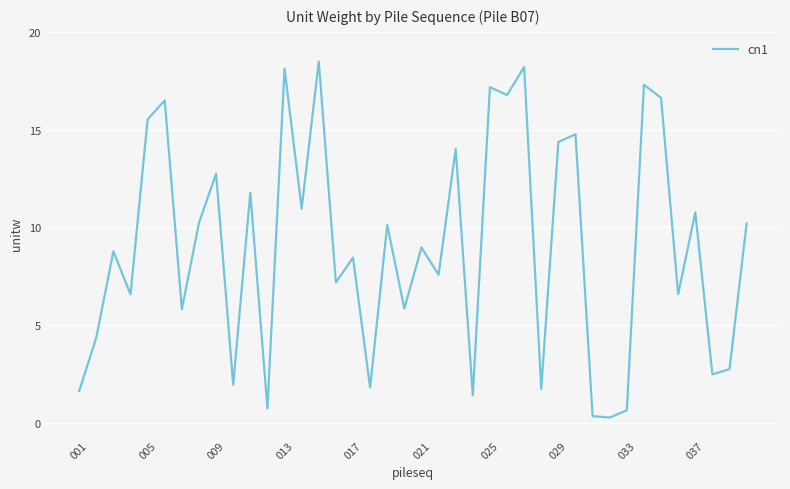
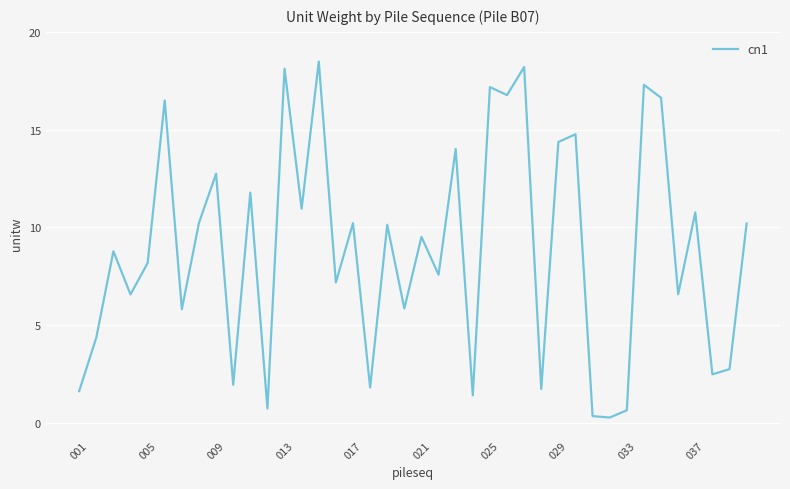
  {
    "001": 1.6,
-   "005": 15.5,
+   "005": 8.2,
    "009": 12.7,
    "013": 18.1,
-   "017": 8.4,
-   "021": 9.0,
+   "017": 10.2,
+   "021": 9.5,
    "025": 17.2,
    "029": 14.4,
    "033": 0.6,
    "037": 10.8
  }
